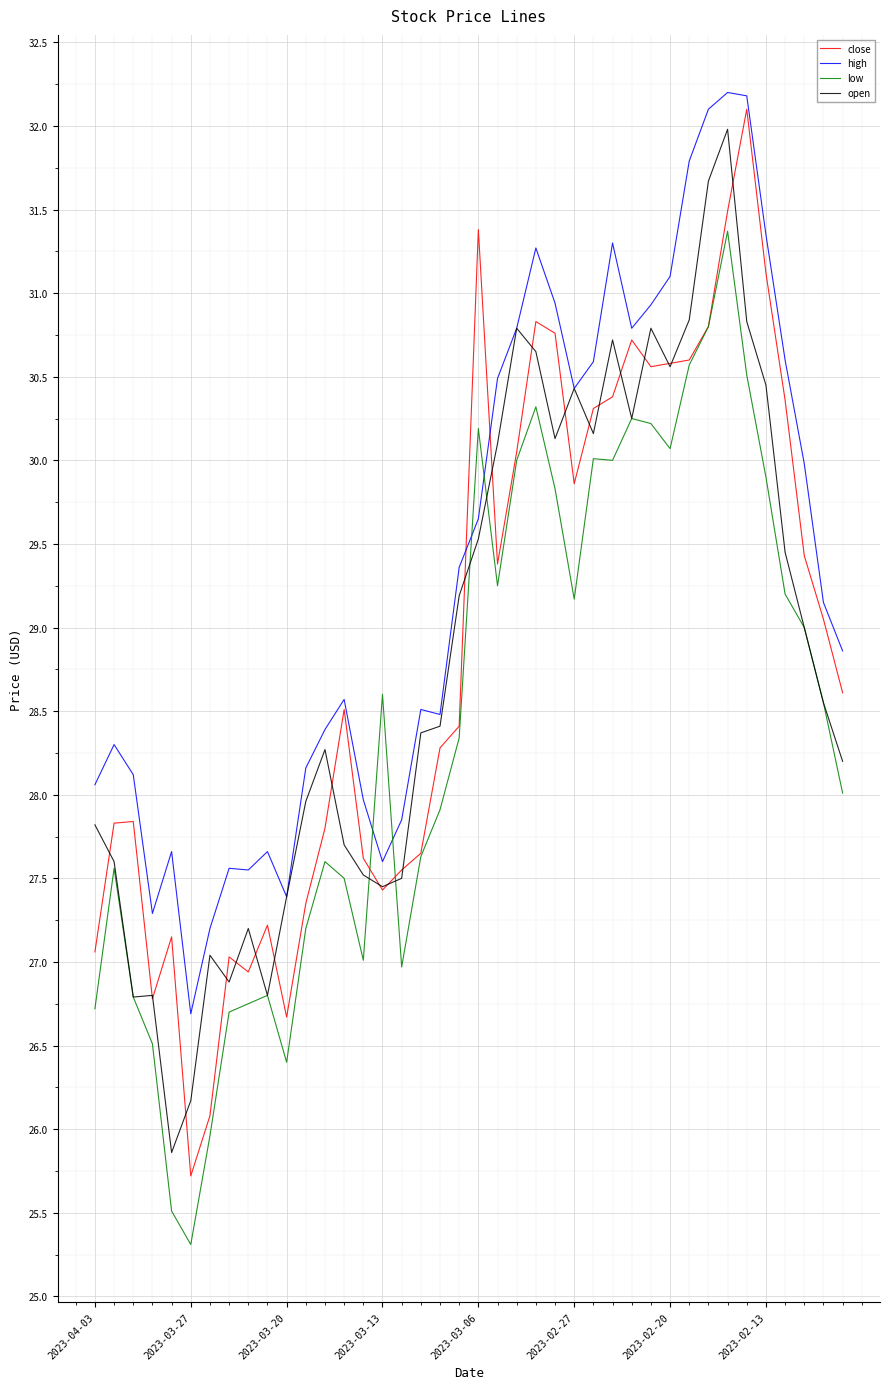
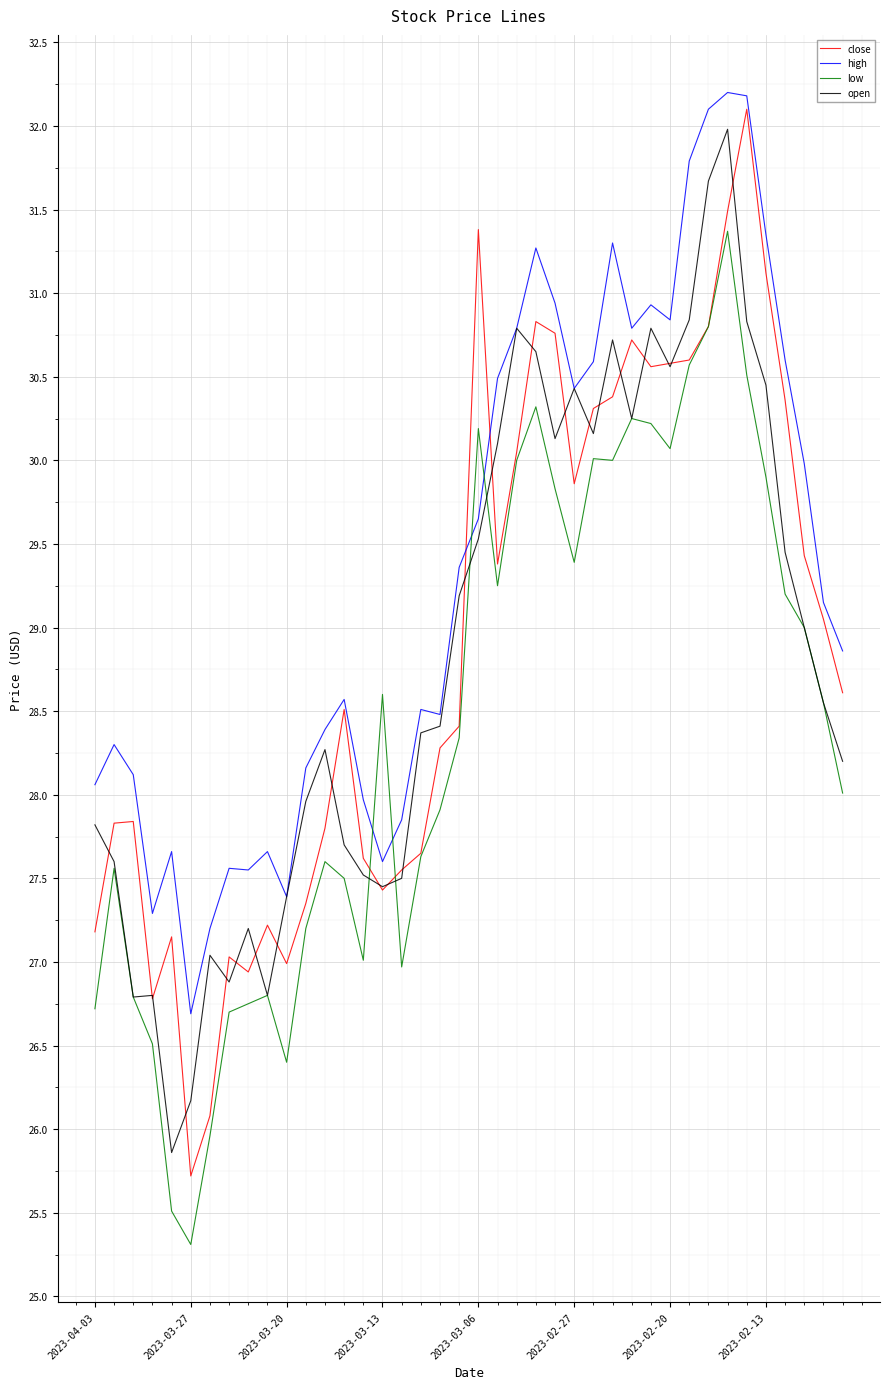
  {
    "close": {
-     "2023-04-03": 27.06,
+     "2023-04-03": 27.18,
      "2023-03-27": 25.72,
-     "2023-03-20": 26.67,
+     "2023-03-20": 26.99,
      "2023-03-13": 27.43,
      "2023-03-06": 31.38,
      "2023-02-27": 29.86,
      "2023-02-20": 30.58,
      "2023-02-13": 31.12
    },
    "high": {
      "2023-04-03": 28.06,
      "2023-03-27": 26.69,
      "2023-03-13": 27.60,
      "2023-03-06": 29.65,
-     "2023-02-20": 31.10,
+     "2023-02-20": 30.84,
      "2023-02-13": 31.35
    },
    "low": {
      "2023-04-03": 26.72,
      "2023-03-27": 25.31,
      "2023-03-20": 26.40,
      "2023-03-13": 28.60,
      "2023-03-06": 30.19,
-     "2023-02-27": 29.17,
+     "2023-02-27": 29.39,
      "2023-02-20": 30.07,
      "2023-02-13": 29.90
    },
    "open": {
      "2023-04-03": 27.82,
      "2023-03-27": 26.17,
      "2023-03-13": 27.45,
      "2023-03-06": 29.53,
      "2023-02-20": 30.56,
      "2023-02-13": 30.45
    }
  }
